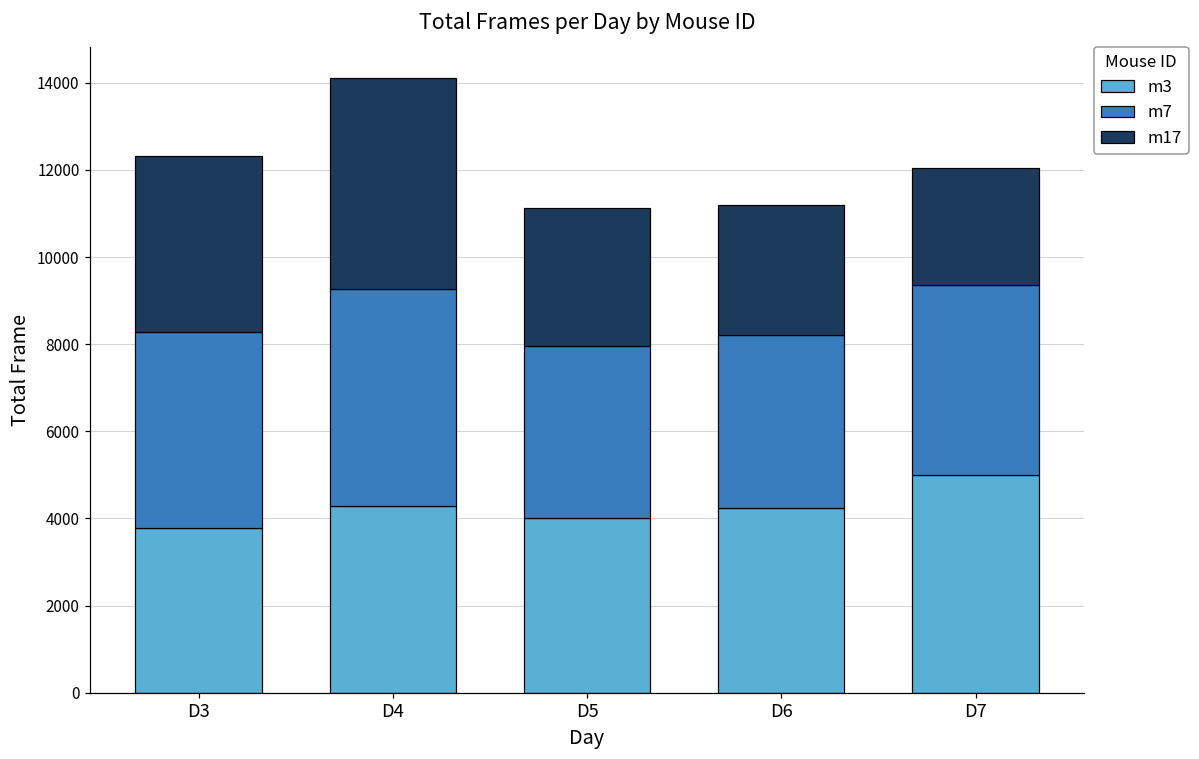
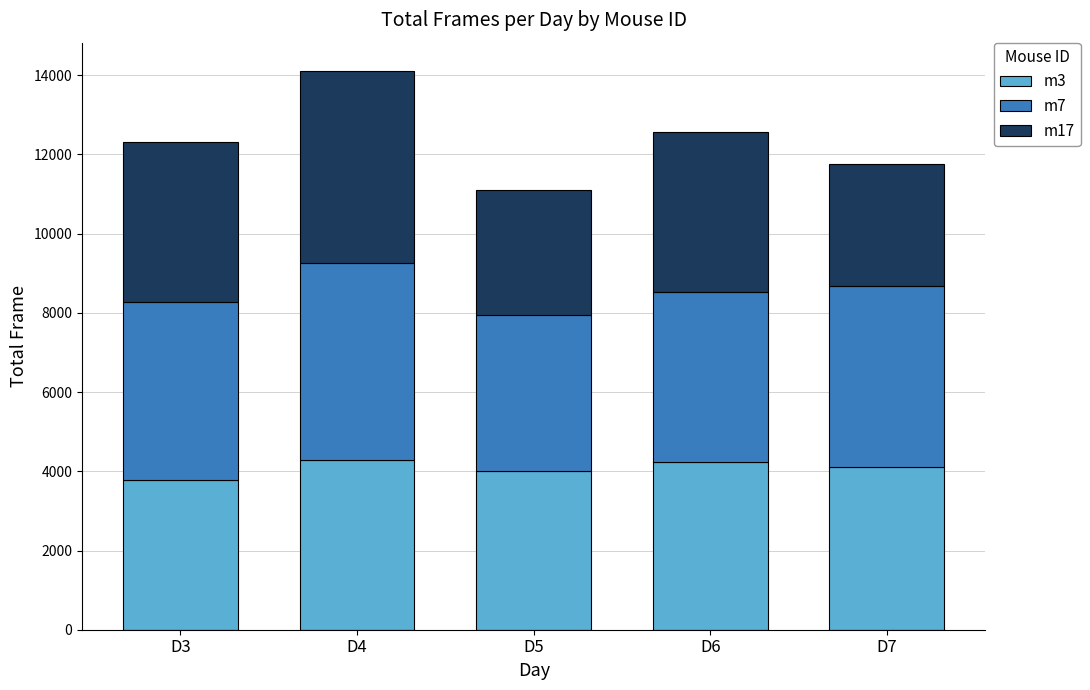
  {
    "m3": {
      "D3": 3800,
      "D4": 4300,
      "D5": 4000,
      "D6": 4200,
-     "D7": 5000
+     "D7": 4100
    },
    "m7": {
      "D3": 4500,
      "D4": 5000,
      "D5": 3900,
-     "D6": 4000,
-     "D7": 4400
+     "D6": 4300,
+     "D7": 4600
    },
    "m17": {
      "D3": 4000,
      "D4": 4900,
      "D5": 3200,
-     "D6": 3000,
-     "D7": 2700
+     "D6": 4000,
+     "D7": 3100
    }
  }
